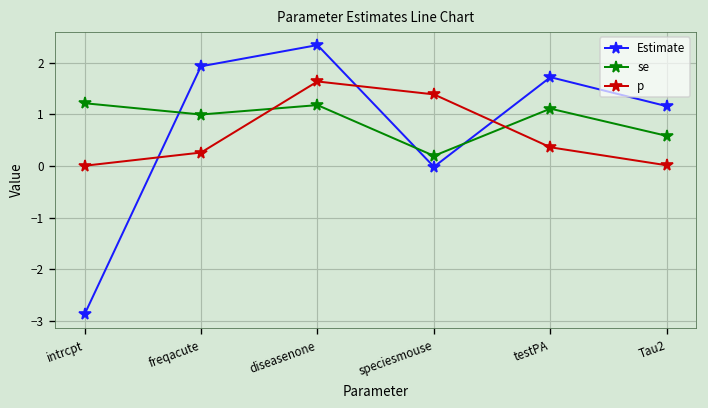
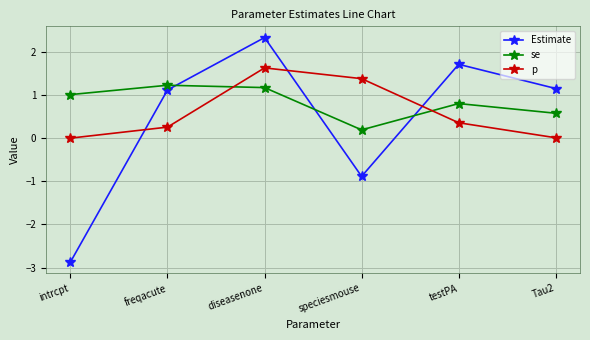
  {
    "Estimate": {
      "intrcpt": -2.9,
-     "freqacute": 1.9,
+     "freqacute": 1.1,
      "diseasenone": 2.3,
-     "speciesmouse": 0.0,
+     "speciesmouse": -0.9,
      "testPA": 1.7,
      "Tau2": 1.2
    },
    "se": {
-     "intrcpt": 1.2,
-     "freqacute": 1.0,
+     "intrcpt": 1.0,
+     "freqacute": 1.2,
      "diseasenone": 1.2,
      "speciesmouse": 0.2,
-     "testPA": 1.1,
+     "testPA": 0.8,
      "Tau2": 0.6
    },
    "p": {
      "intrcpt": 0.0,
      "freqacute": 0.3,
      "diseasenone": 1.6,
      "speciesmouse": 1.4,
      "testPA": 0.4,
      "Tau2": 0.0
    }
  }
